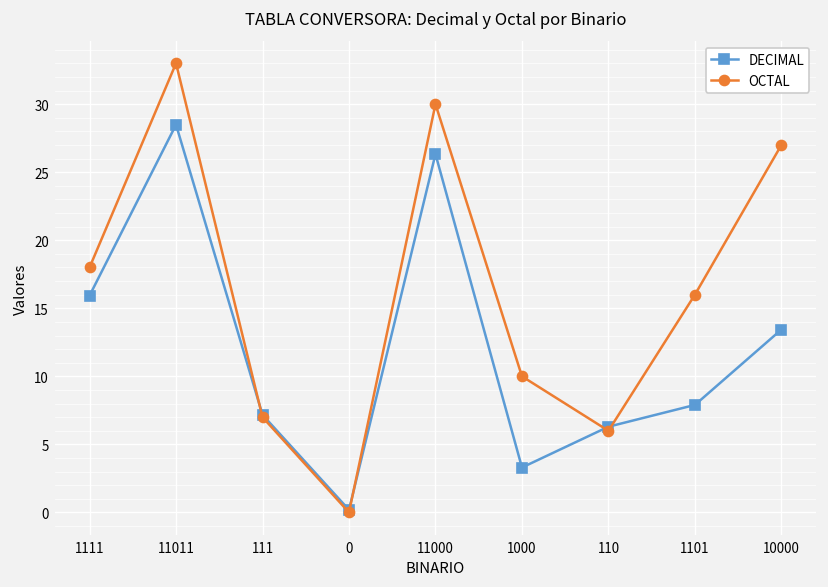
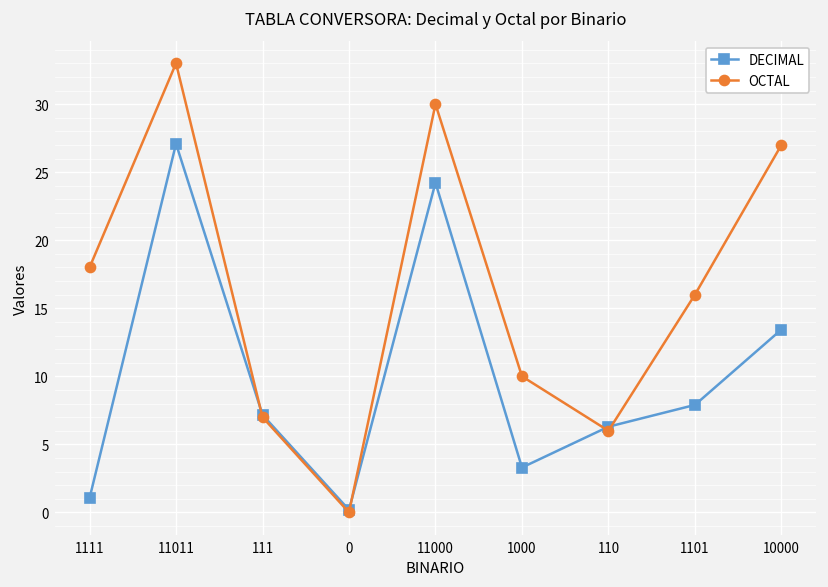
  {
    "DECIMAL": {
-     "1111": 15.9,
-     "11011": 28.5,
-     "11000": 26.3,
+     "1111": 1.1,
+     "11011": 27.1,
+     "11000": 24.2,
      "1000": 3.3,
      "110": 6.3,
      "1101": 7.9,
      "10000": 13.4
    },
    "OCTAL": {
      "1111": 18.0,
      "11011": 33.0,
      "11000": 30.0,
      "1000": 10.0,
      "110": 6.0,
      "1101": 16.0,
      "10000": 27.0
    }
  }
